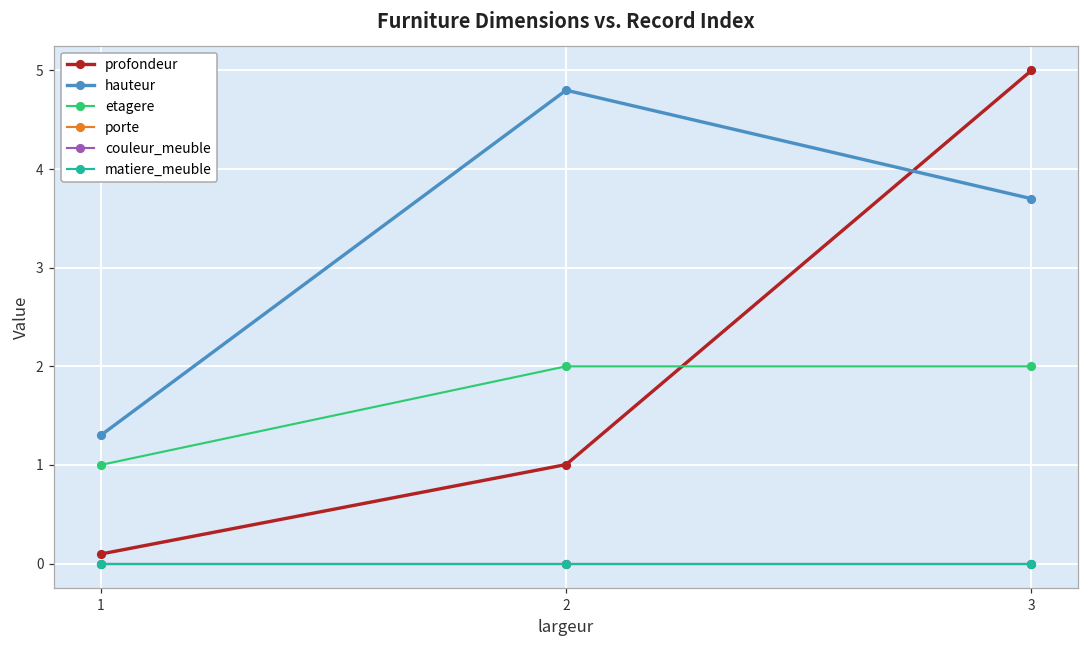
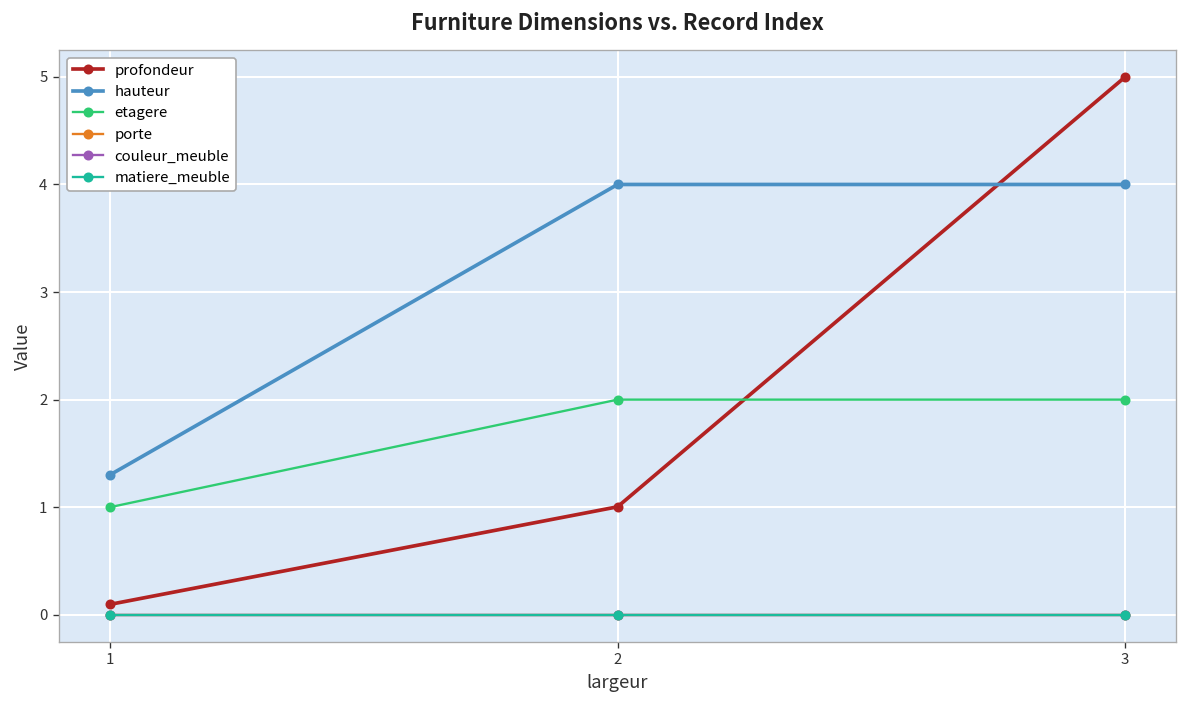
  {
    "profondeur": {
      "1": 0.1,
      "2": 1.0,
      "3": 5.0
    },
    "hauteur": {
      "1": 1.3,
-     "2": 4.8,
-     "3": 3.7
+     "2": 4.0,
+     "3": 4.0
    }
  }
